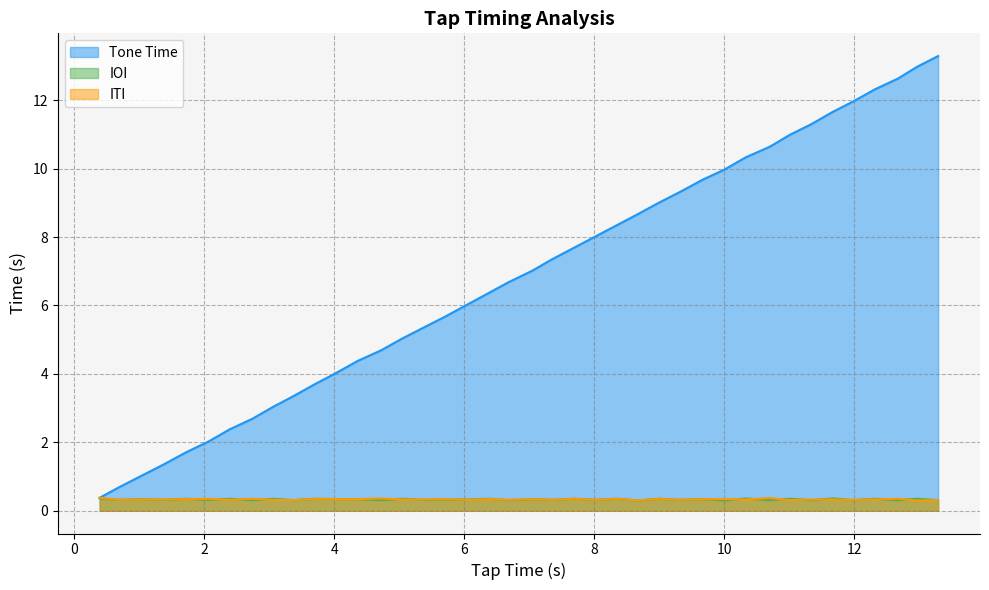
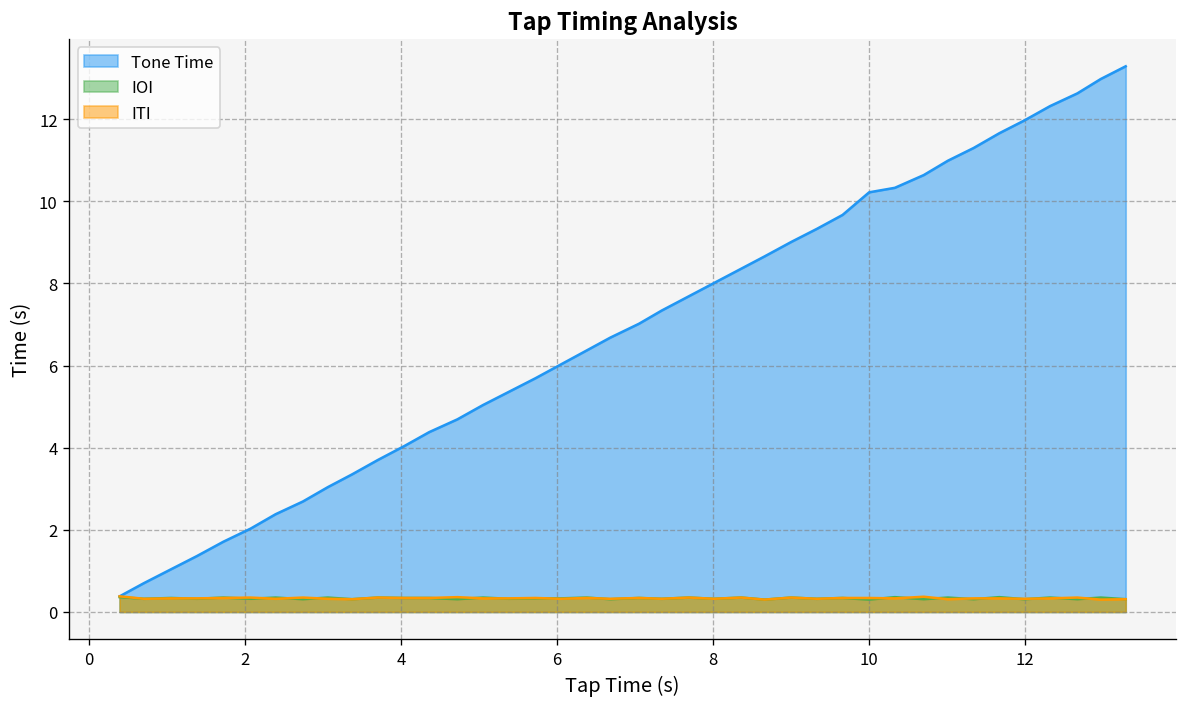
  {
    "Tone Time": {
-     "10": 10.0
+     "10": 10.2
    }
  }
